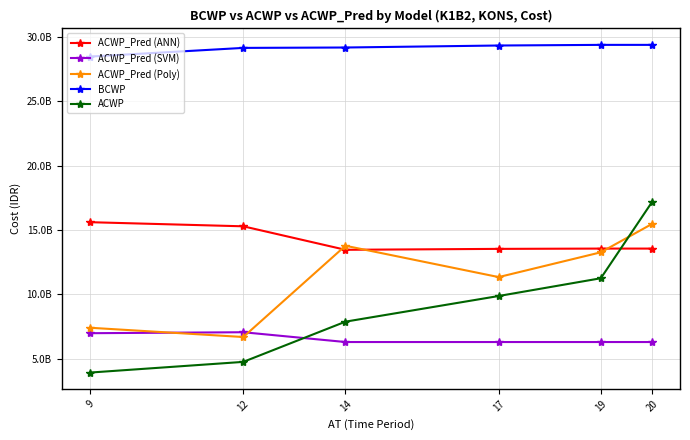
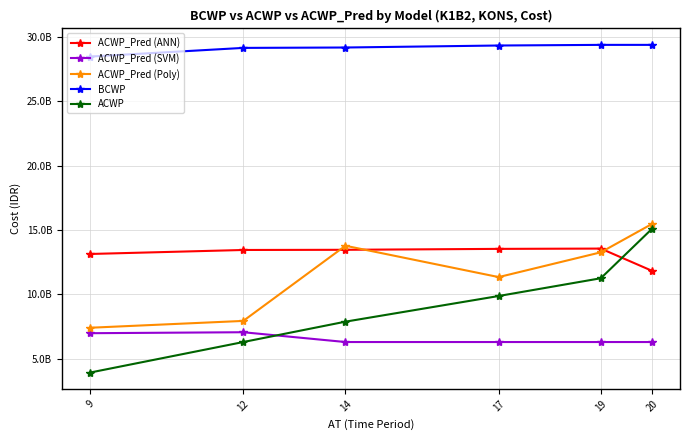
  {
    "ACWP_Pred (ANN)": {
-     "9": 15600000000,
-     "12": 15300000000,
+     "9": 13100000000,
+     "12": 13500000000,
      "14": 13500000000,
      "17": 13500000000,
      "19": 13600000000,
-     "20": 13600000000
+     "20": 11800000000
    },
    "ACWP_Pred (SVM)": {
      "9": 7000000000,
      "12": 7100000000,
      "14": 6300000000,
      "17": 6300000000,
      "19": 6300000000,
      "20": 6300000000
    },
    "ACWP_Pred (Poly)": {
      "9": 7400000000,
-     "12": 6700000000,
+     "12": 7900000000,
      "14": 13800000000,
      "17": 11300000000,
      "19": 13300000000,
      "20": 15500000000
    },
    "BCWP": {
      "12": 29200000000,
      "14": 29200000000,
      "17": 29300000000,
      "19": 29400000000,
      "20": 29400000000
    },
    "ACWP": {
      "9": 3900000000,
-     "12": 4800000000,
+     "12": 6300000000,
      "14": 7900000000,
      "17": 9900000000,
      "19": 11300000000,
-     "20": 17200000000
+     "20": 15100000000
    }
  }
